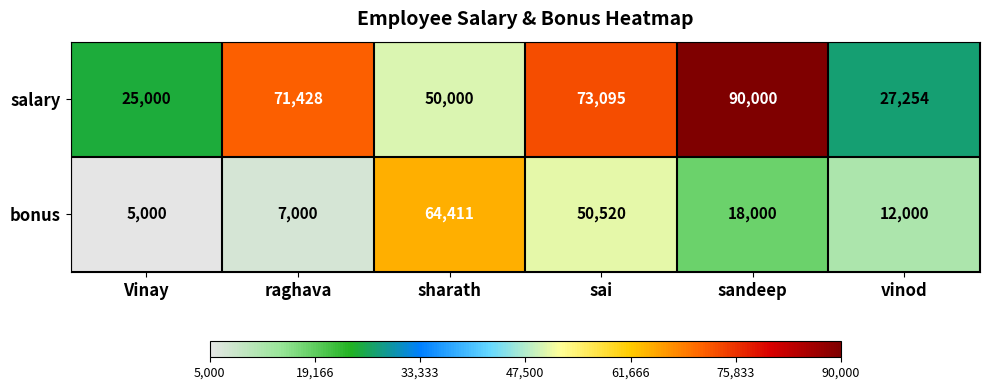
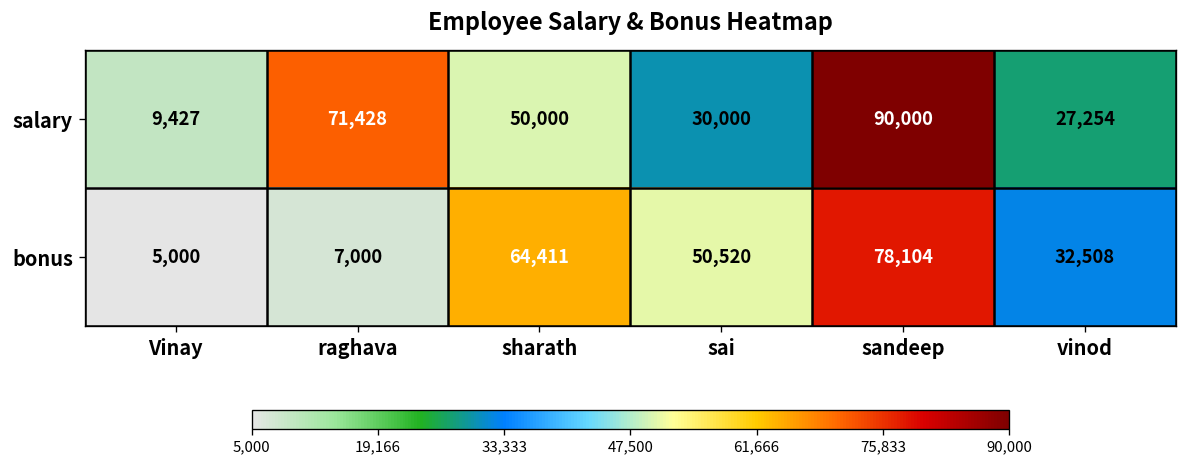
  {
    "salary": {
-     "Vinay": "25,000",
+     "Vinay": "9,427",
      "raghava": "71,428",
      "sharath": "50,000",
-     "sai": "73,095",
+     "sai": "30,000",
      "sandeep": "90,000",
      "vinod": "27,254"
    },
    "bonus": {
      "Vinay": "5,000",
      "raghava": "7,000",
      "sharath": "64,411",
      "sai": "50,520",
-     "sandeep": "18,000",
-     "vinod": "12,000"
+     "sandeep": "78,104",
+     "vinod": "32,508"
    }
  }
